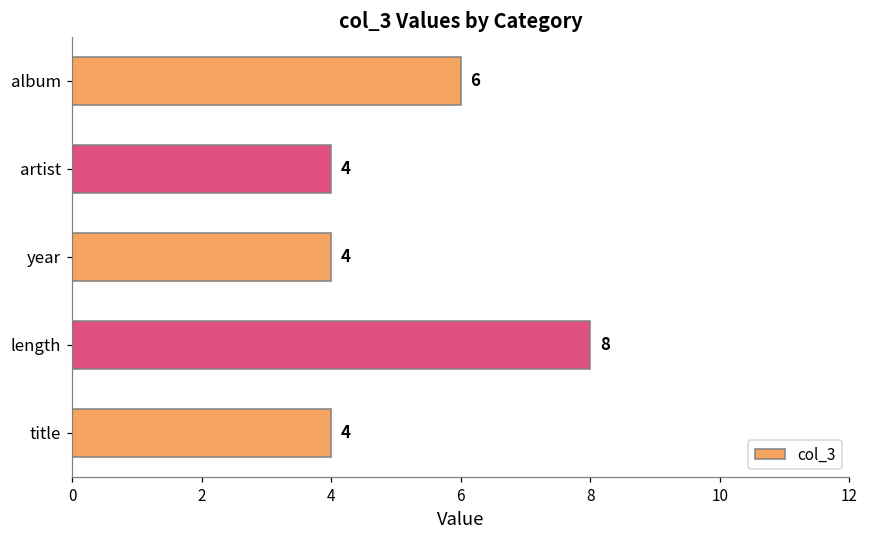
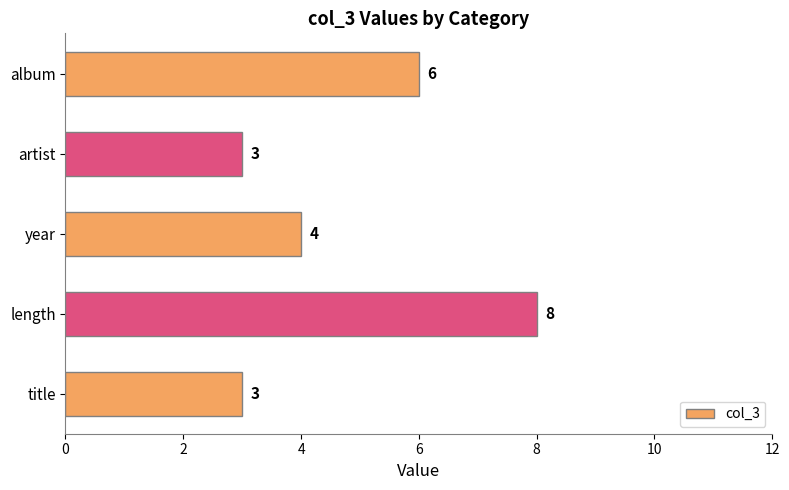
  {
    "album": 6,
-   "artist": 4,
+   "artist": 3,
    "year": 4,
    "length": 8,
-   "title": 4
+   "title": 3
  }
